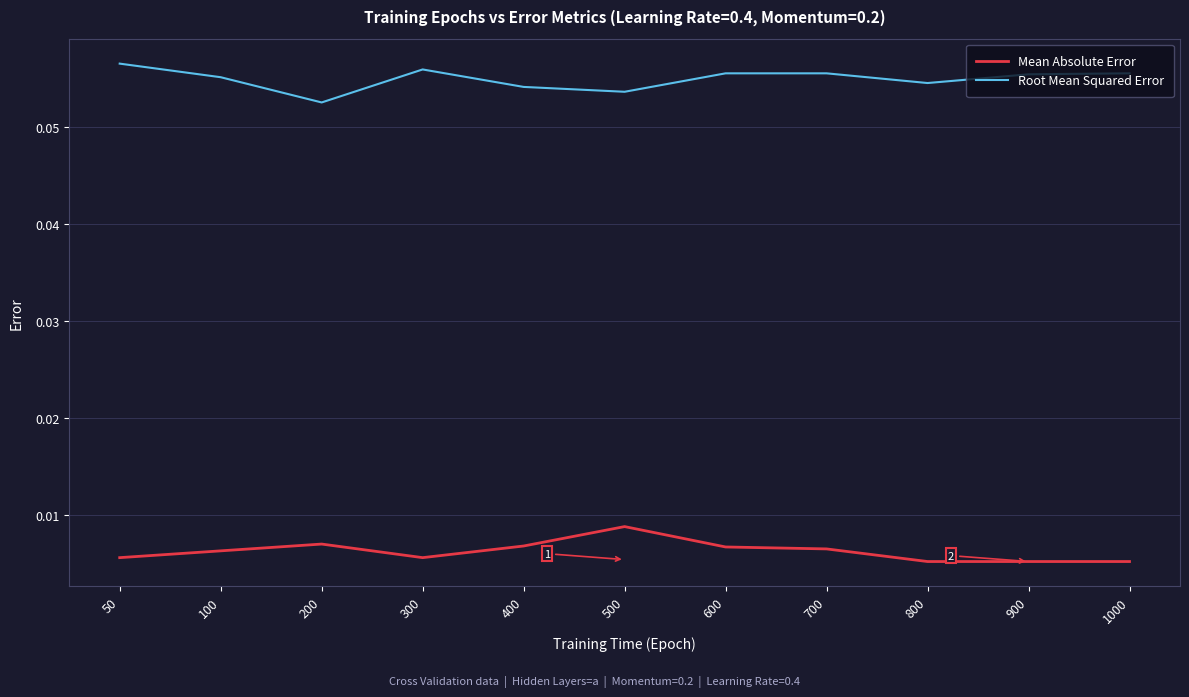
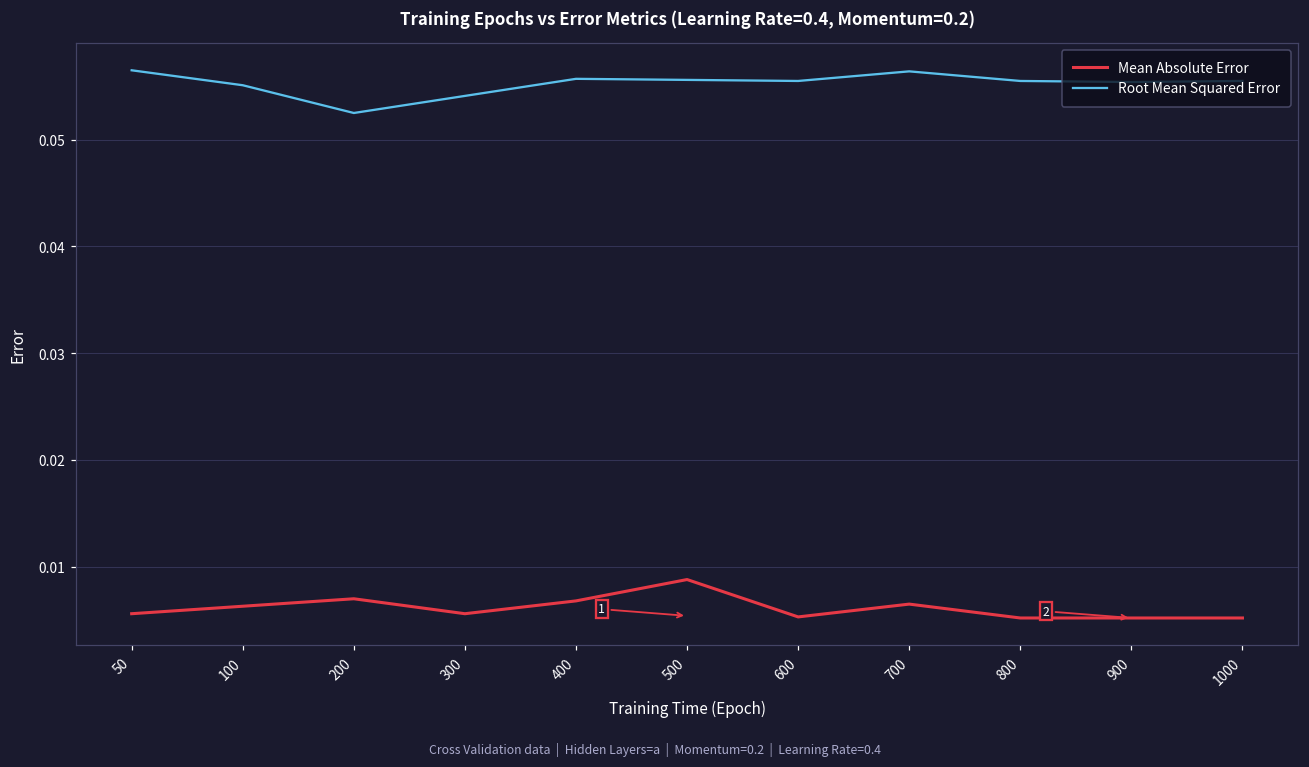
  {
    "Mean Absolute Error": {
      "50": 0.006,
      "100": 0.006,
      "200": 0.007,
      "300": 0.006,
      "500": 0.009,
-     "600": 0.007,
+     "600": 0.005,
      "700": 0.007,
      "800": 0.005,
      "1000": 0.005
    },
    "Root Mean Squared Error": {
      "50": 0.057,
      "100": 0.055,
      "200": 0.053,
-     "300": 0.056,
-     "400": 0.054,
-     "500": 0.054,
+     "300": 0.054,
+     "400": 0.056,
+     "500": 0.056,
      "600": 0.056,
-     "700": 0.0555,
-     "800": 0.055
+     "700": 0.0564,
+     "800": 0.056
    }
  }
